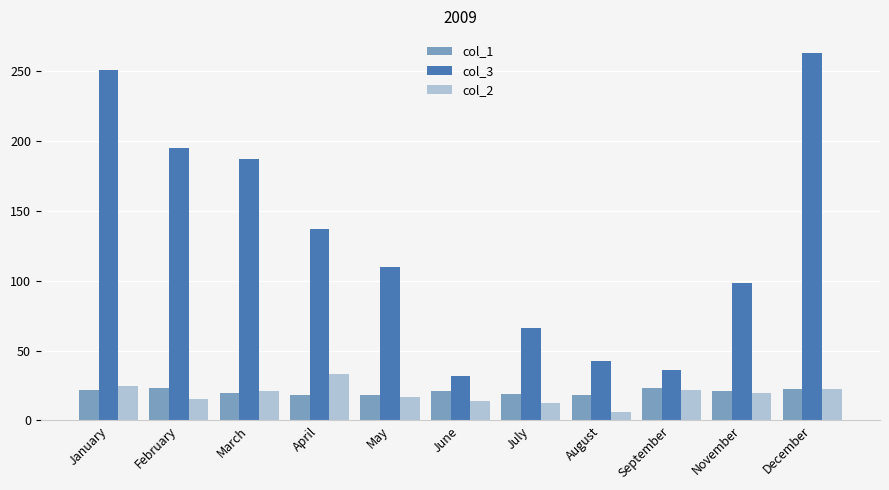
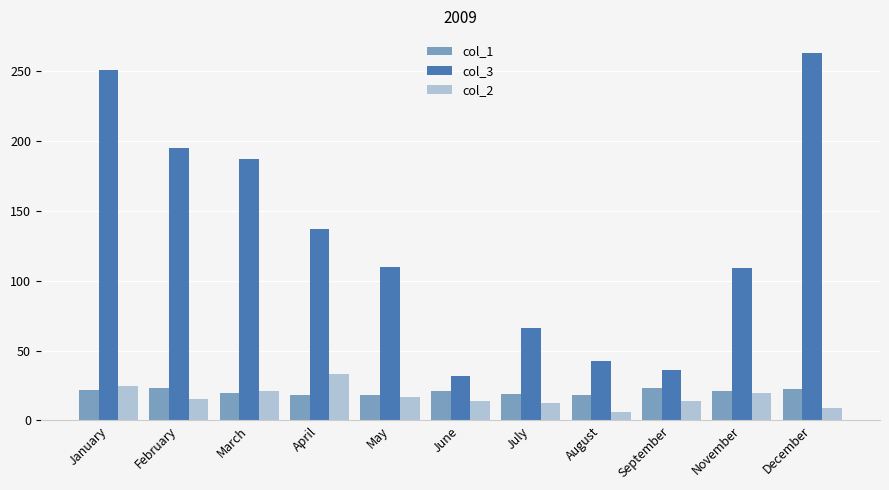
  {
    "col_1": {
      "January": 22,
      "February": 24,
      "March": 20,
      "April": 18,
      "May": 18,
      "June": 21,
      "July": 19,
      "August": 18,
      "September": 23,
      "November": 21,
      "December": 22
    },
    "col_3": {
      "January": 251,
      "February": 195,
      "March": 187,
      "April": 137,
      "May": 110,
      "June": 32,
      "July": 66,
      "August": 42,
      "September": 36,
-     "November": 98,
+     "November": 109,
      "December": 263
    },
    "col_2": {
      "January": 24,
      "February": 15,
      "March": 21,
      "April": 33,
      "May": 17,
      "June": 14,
      "July": 12,
      "August": 6,
-     "September": 22,
+     "September": 14,
      "November": 20,
-     "December": 23
+     "December": 9
    }
  }
